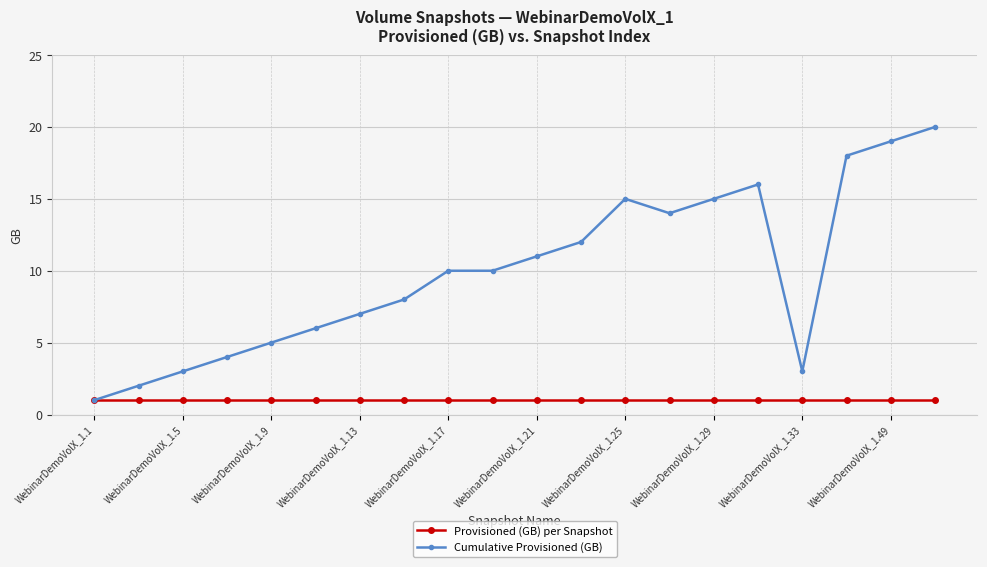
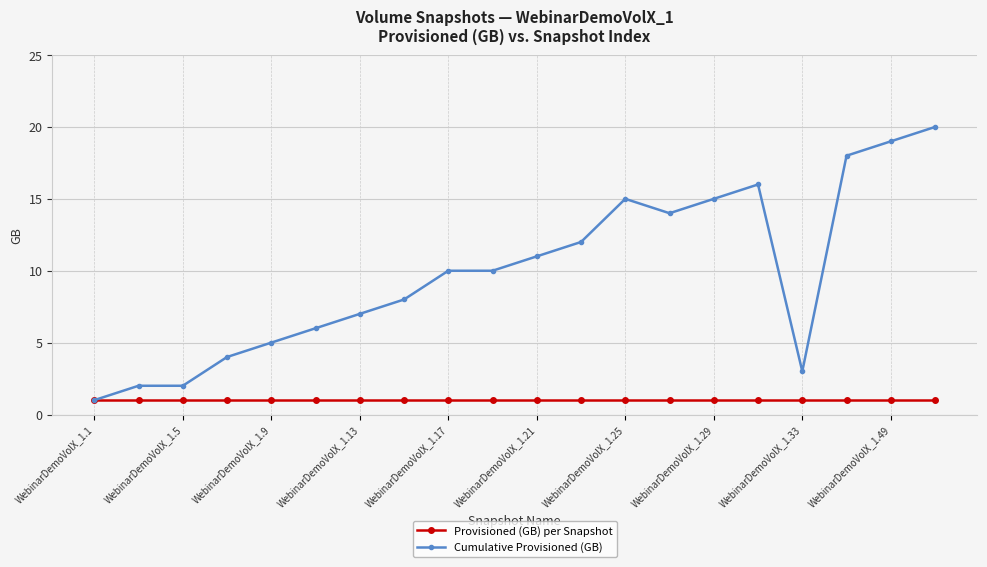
  {
    "Provisioned (GB) per Snapshot": {
      "WebinarDemoVolX_1.5": 1,
      "WebinarDemoVolX_1.9": 1,
      "WebinarDemoVolX_1.13": 1,
      "WebinarDemoVolX_1.17": 1,
      "WebinarDemoVolX_1.21": 1,
      "WebinarDemoVolX_1.25": 1,
      "WebinarDemoVolX_1.29": 1,
      "WebinarDemoVolX_1.33": 1,
      "WebinarDemoVolX_1.49": 1
    },
    "Cumulative Provisioned (GB)": {
-     "WebinarDemoVolX_1.5": 3,
+     "WebinarDemoVolX_1.5": 2,
      "WebinarDemoVolX_1.9": 5,
      "WebinarDemoVolX_1.13": 7,
      "WebinarDemoVolX_1.17": 10,
      "WebinarDemoVolX_1.21": 11,
      "WebinarDemoVolX_1.25": 15,
      "WebinarDemoVolX_1.29": 15,
      "WebinarDemoVolX_1.33": 3,
      "WebinarDemoVolX_1.49": 19
    }
  }
